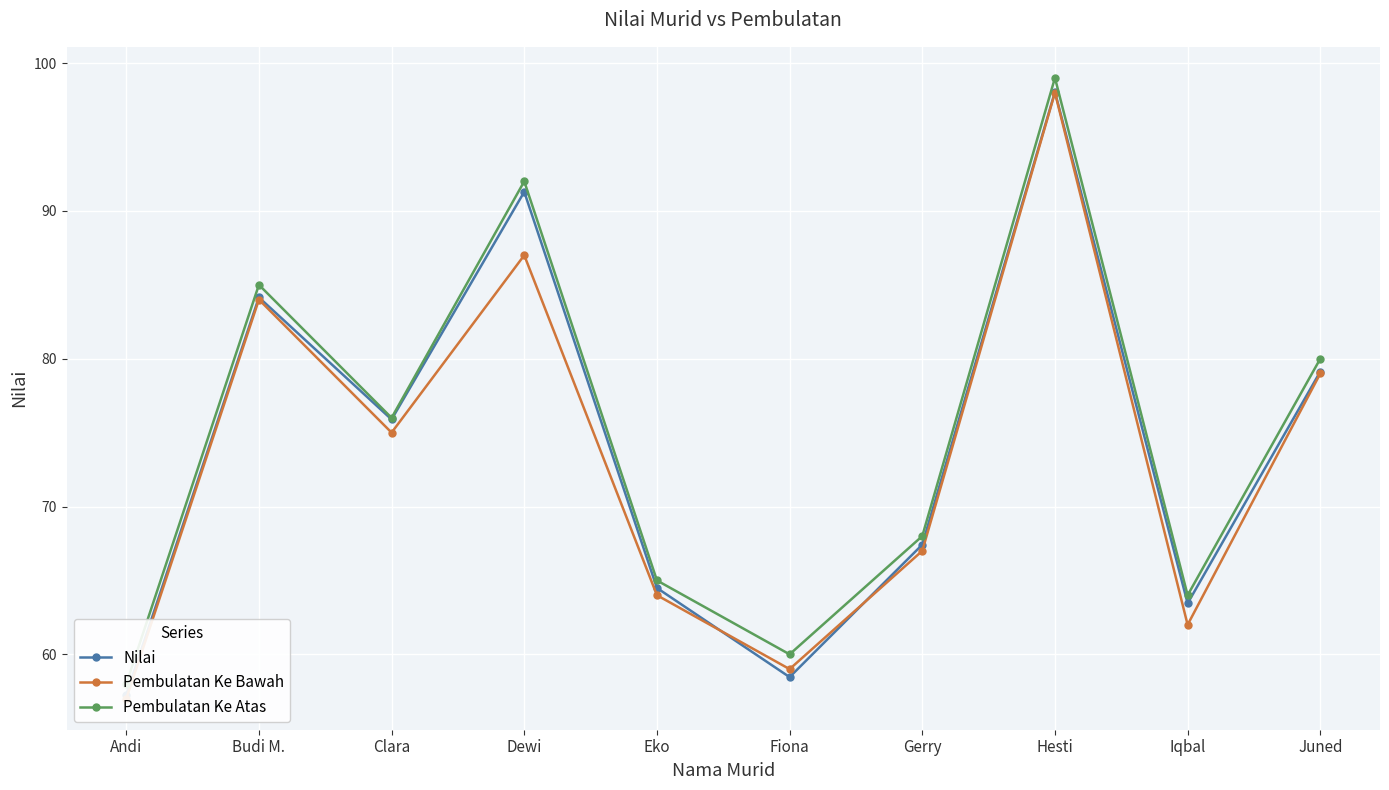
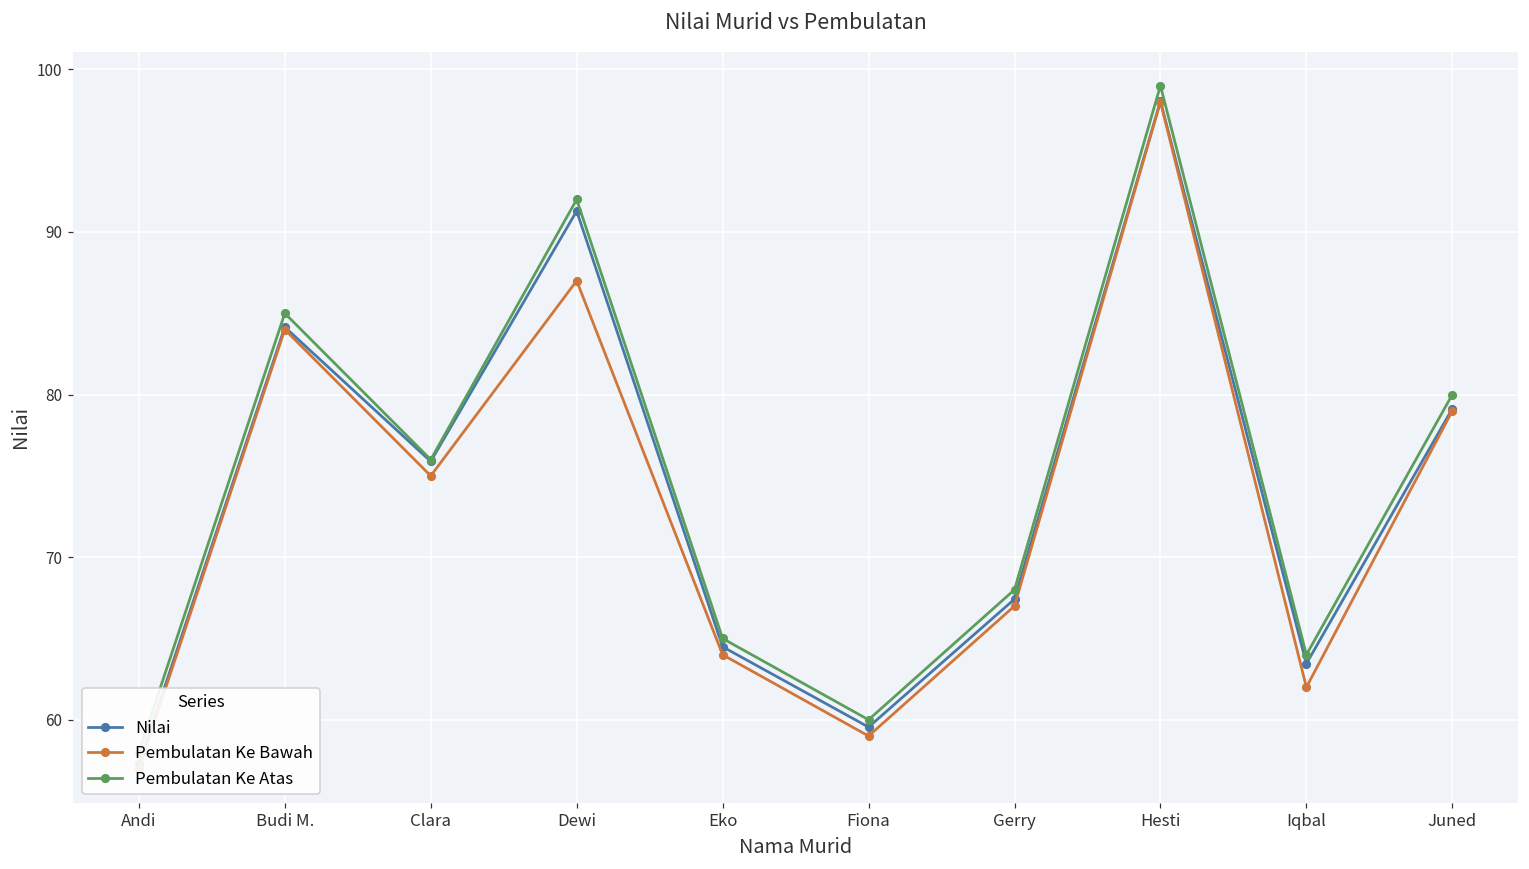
  {
    "Nilai": {
      "Dewi": 91.3,
      "Eko": 64.5,
-     "Fiona": 58.5,
+     "Fiona": 59.6,
      "Gerry": 67.4,
      "Iqbal": 63.5
    },
    "Pembulatan Ke Bawah": {
      "Clara": 75.0,
      "Dewi": 87.0,
      "Eko": 64.0,
      "Fiona": 59.0,
      "Gerry": 67.0,
      "Iqbal": 62.0
    },
    "Pembulatan Ke Atas": {
      "Budi M.": 85.0,
      "Dewi": 92.0,
      "Eko": 65.0,
      "Fiona": 60.0,
      "Gerry": 68.0,
      "Hesti": 99.0,
      "Iqbal": 64.0,
      "Juned": 80.0
    }
  }
